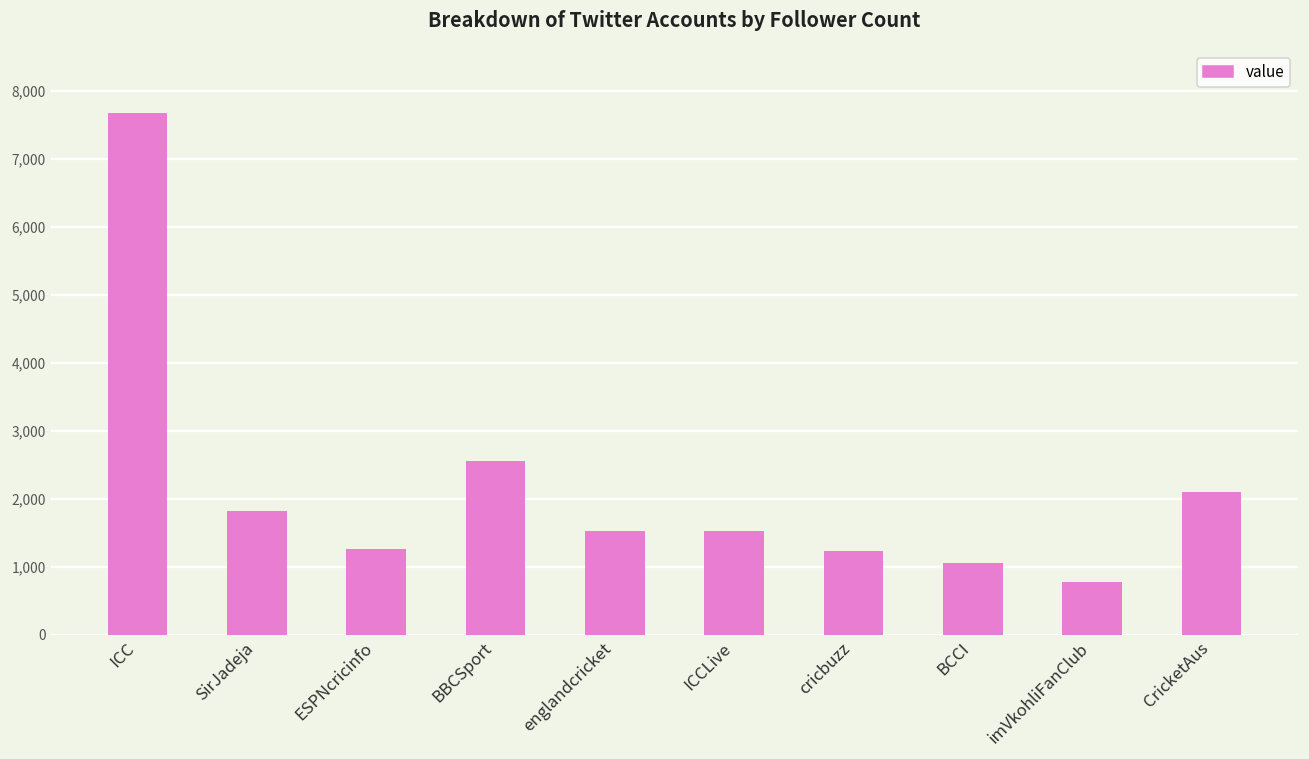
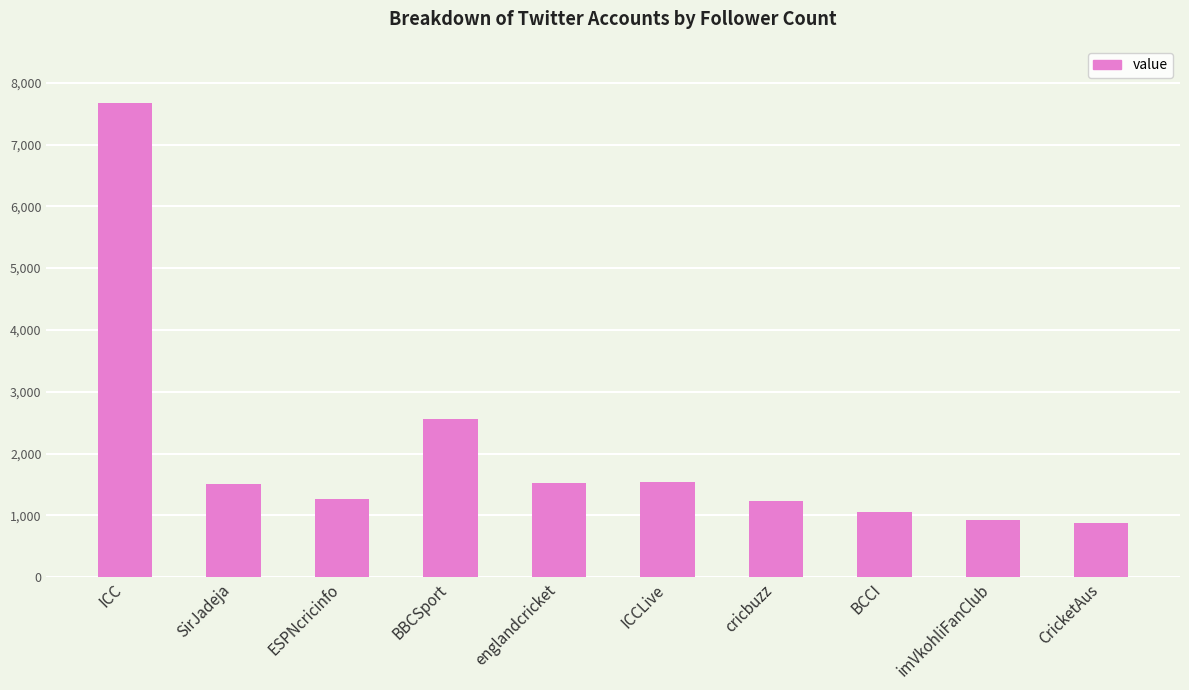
  {
    "ICC": "7,700",
-   "SirJadeja": "1,800",
+   "SirJadeja": "1,500",
    "ESPNcricinfo": "1,300",
    "BBCSport": "2,600",
    "englandcricket": "1,500",
    "ICCLive": "1,500",
    "cricbuzz": "1,200",
    "BCCI": "1,100",
-   "imVkohliFanClub": "800",
-   "CricketAus": "2,100"
+   "imVkohliFanClub": "900",
+   "CricketAus": "900"
  }
